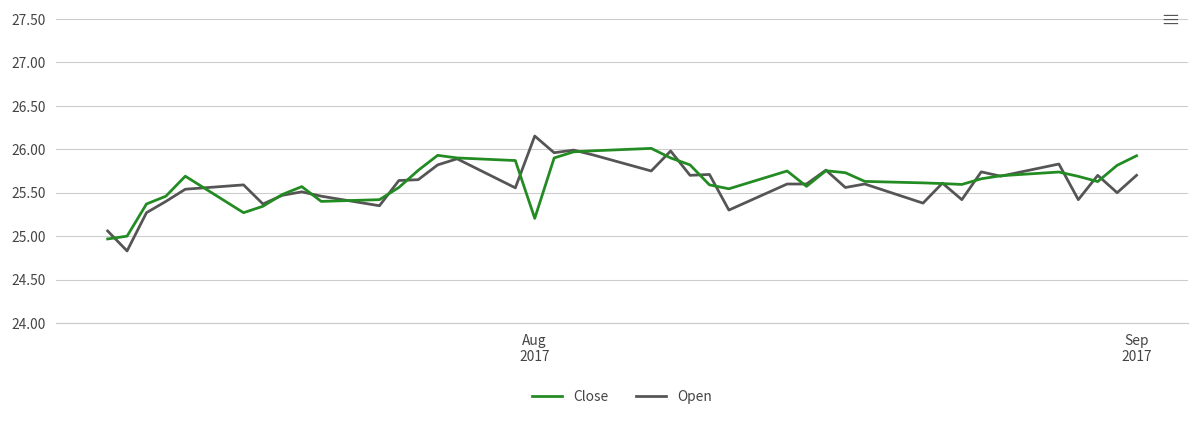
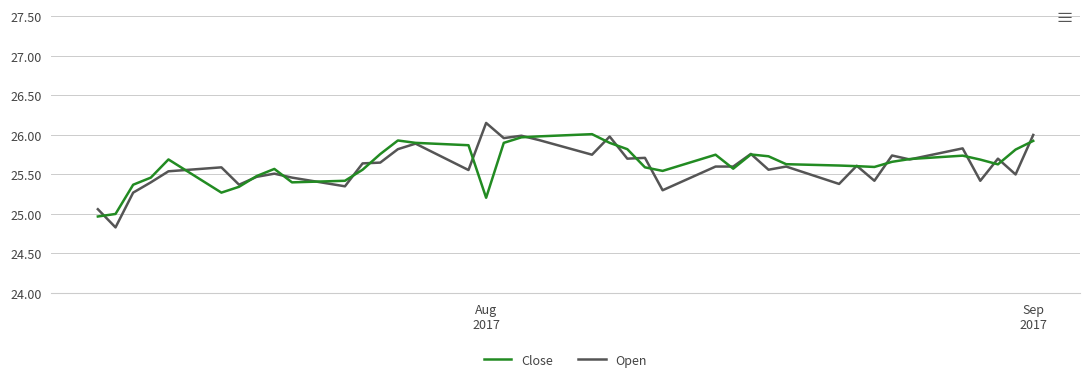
  {
    "Close": {
      "Aug 2017": 25.2,
      "Sep 2017": 25.9
    },
    "Open": {
      "Aug 2017": 26.2,
-     "Sep 2017": 25.7
+     "Sep 2017": 26.0
    }
  }
